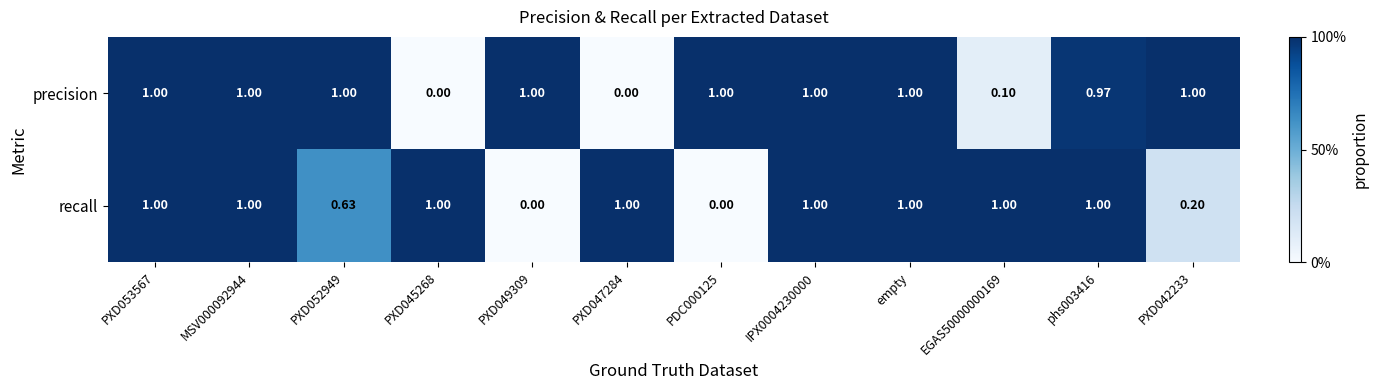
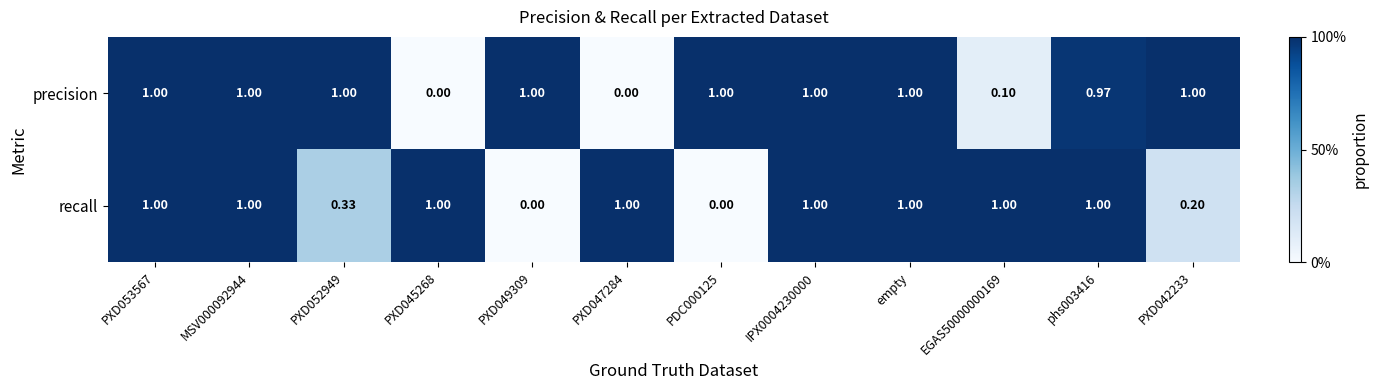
  {
    "precision": {
      "PXD053567": 1.00,
      "MSV000092944": 1.00,
      "PXD052949": 1.00,
      "PXD045268": 0.00,
      "PXD049309": 1.00,
      "PXD047284": 0.00,
      "PDC000125": 1.00,
      "IPX0004230000": 1.00,
      "empty": 1.00,
      "EGAS50000000169": 0.10,
      "phs003416": 0.97,
      "PXD042233": 1.00
    },
    "recall": {
      "PXD053567": 1.00,
      "MSV000092944": 1.00,
-     "PXD052949": 0.63,
+     "PXD052949": 0.33,
      "PXD045268": 1.00,
      "PXD049309": 0.00,
      "PXD047284": 1.00,
      "PDC000125": 0.00,
      "IPX0004230000": 1.00,
      "empty": 1.00,
      "EGAS50000000169": 1.00,
      "phs003416": 1.00,
      "PXD042233": 0.20
    }
  }
